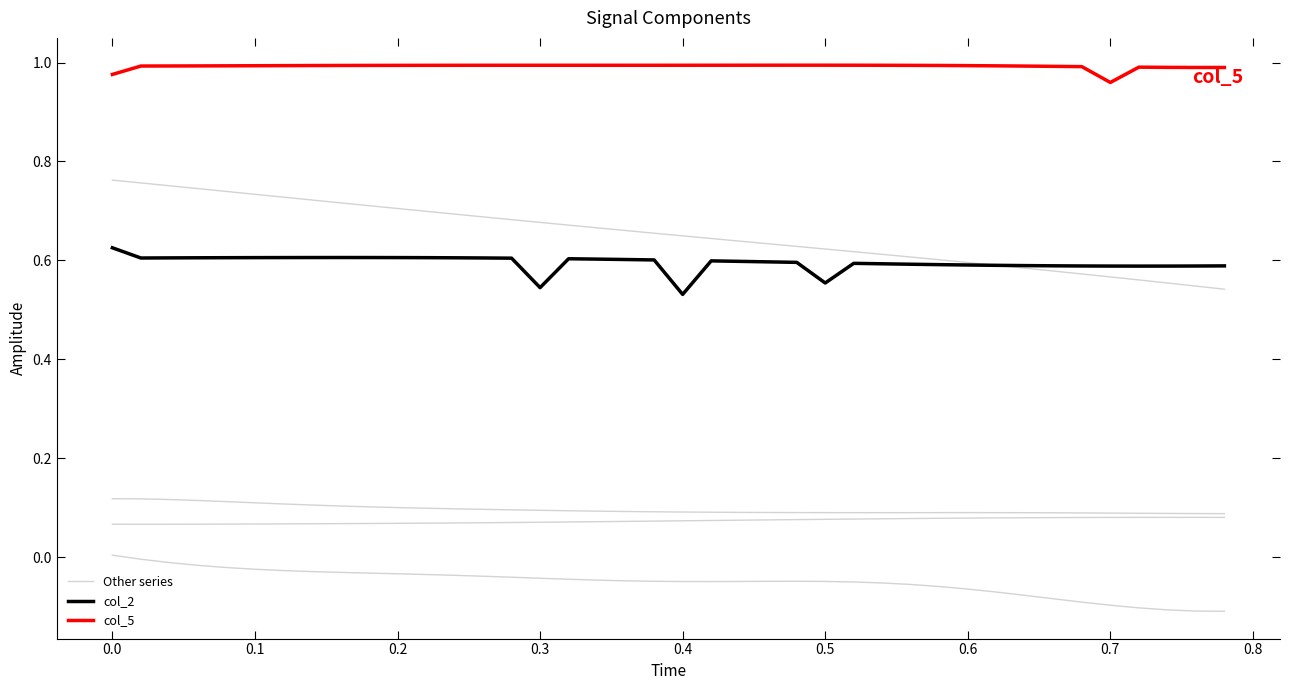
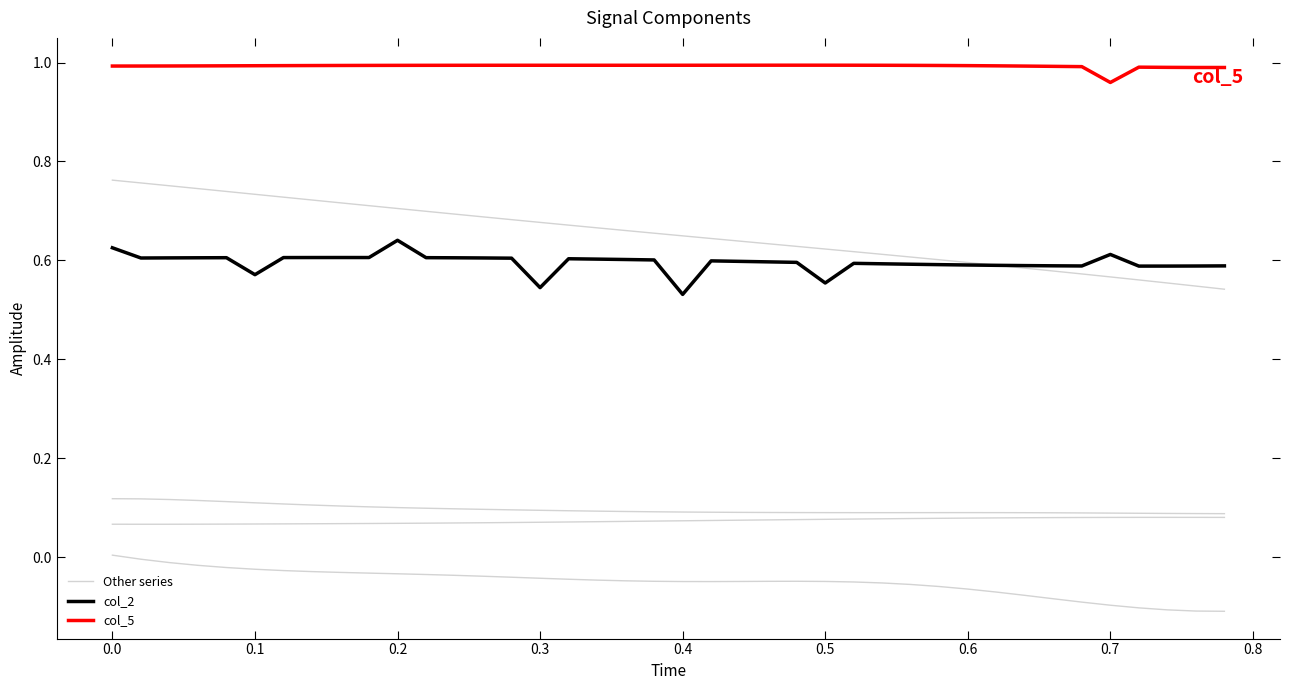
  {
    "col_2": {
      "0.0": 0.63,
-     "0.1": 0.61,
-     "0.2": 0.61,
+     "0.1": 0.57,
+     "0.2": 0.64,
      "0.3": 0.54,
      "0.4": 0.53,
      "0.5": 0.55,
-     "0.7": 0.59
+     "0.7": 0.61
    },
    "col_5": {
-     "0.0": 0.98,
+     "0.0": 0.99,
      "0.1": 0.99,
      "0.2": 0.99,
      "0.3": 0.99,
      "0.4": 0.99,
      "0.5": 0.99,
      "0.6": 0.99,
      "0.7": 0.96
    }
  }
